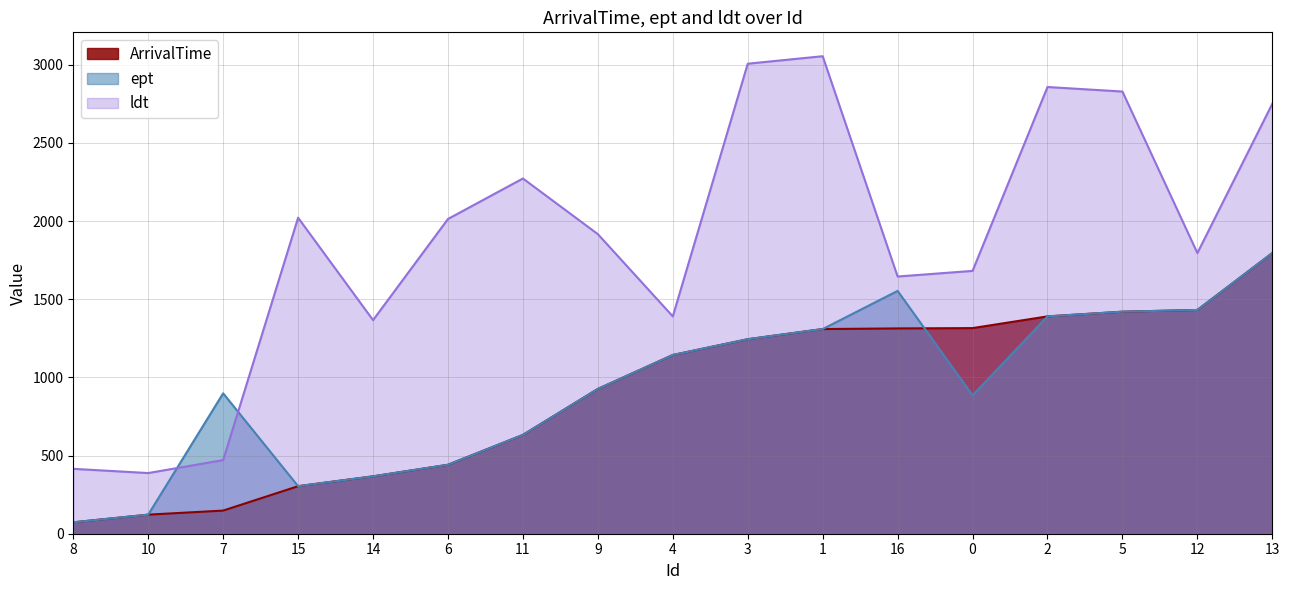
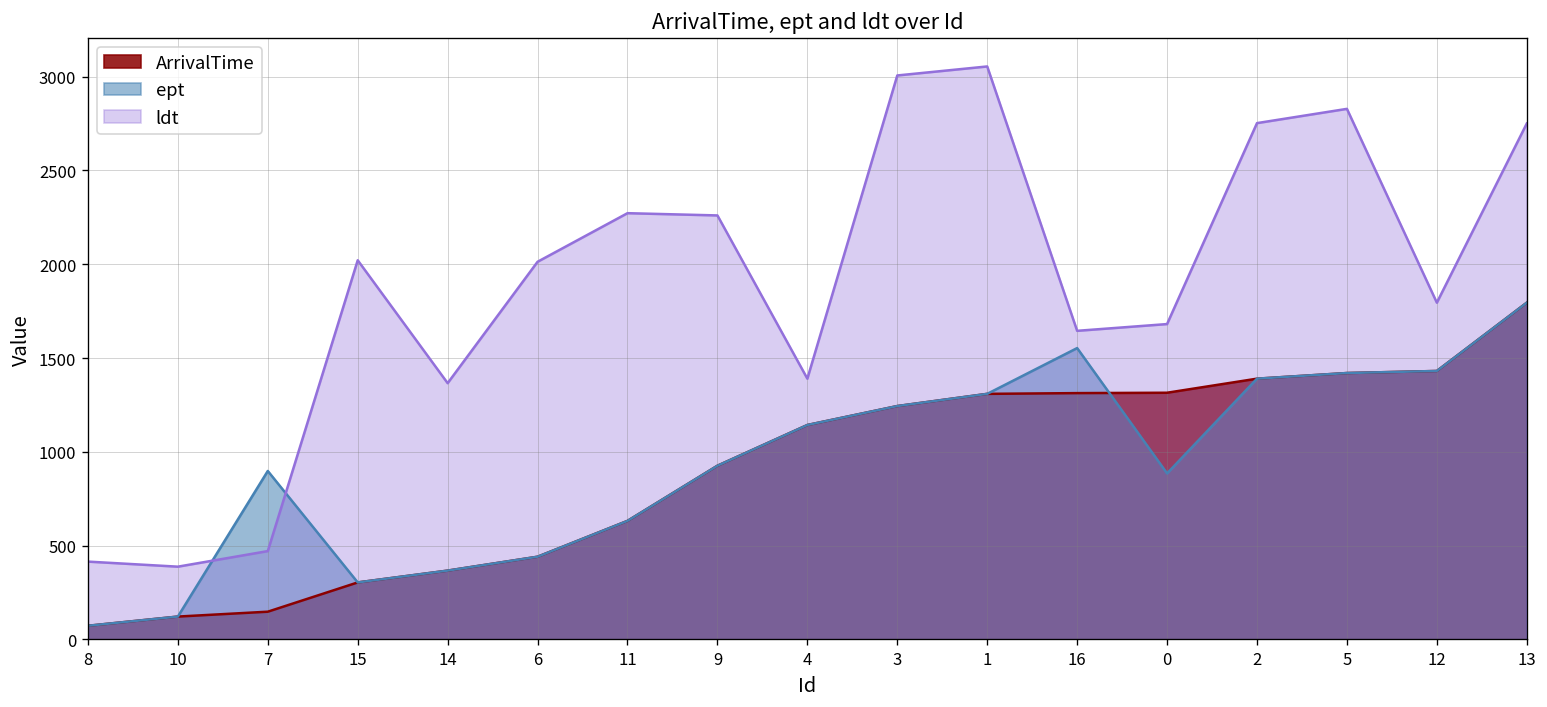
  {
    "ArrivalTime": {
      "7": 150,
      "16": 1310,
      "0": 1320
    },
    "ept": {
      "7": 900,
      "16": 1550,
      "0": 890
    },
    "ldt": {
      "8": 420,
      "10": 390,
      "7": 470,
      "15": 2020,
      "14": 1370,
      "6": 2010,
      "11": 2270,
-     "9": 1920,
+     "9": 2260,
      "4": 1390,
      "3": 3010,
      "1": 3050,
      "16": 1650,
      "0": 1680,
-     "2": 2860,
+     "2": 2750,
      "5": 2830,
      "12": 1800,
      "13": 2750
    }
  }
